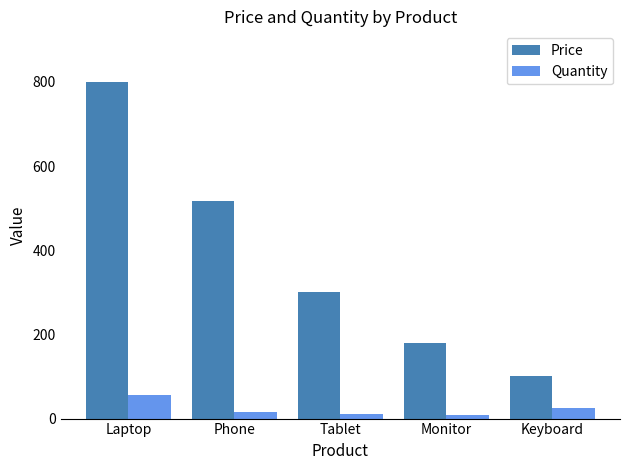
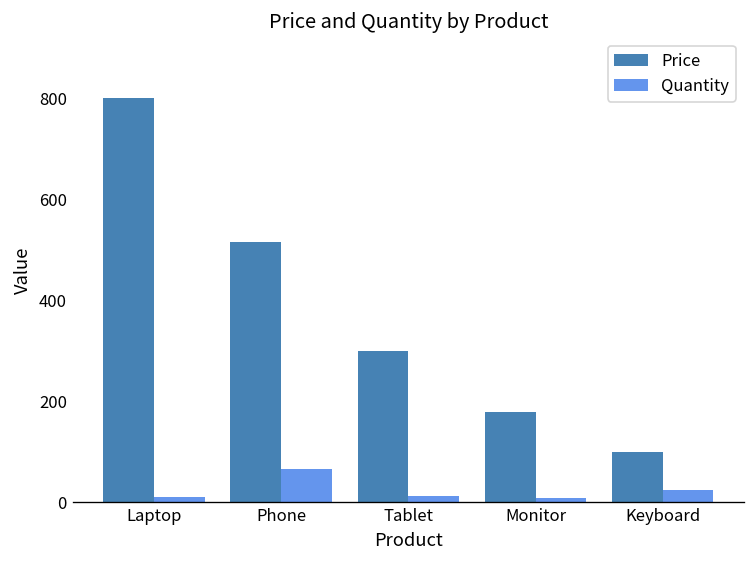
  {
    "Price": {
      "Laptop": 800,
      "Phone": 520,
      "Tablet": 300,
      "Monitor": 180,
      "Keyboard": 100
    },
    "Quantity": {
-     "Laptop": 60,
-     "Phone": 20,
+     "Laptop": 10,
+     "Phone": 70,
      "Tablet": 10,
      "Monitor": 10,
      "Keyboard": 30
    }
  }
